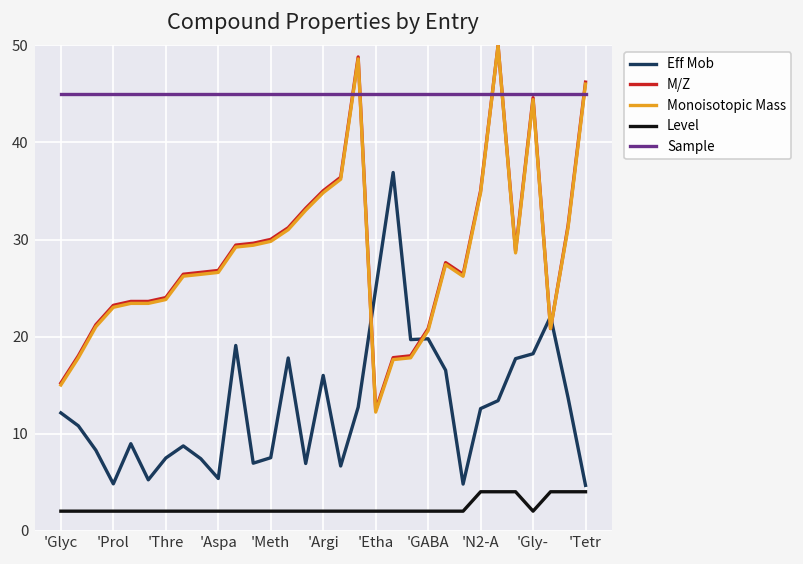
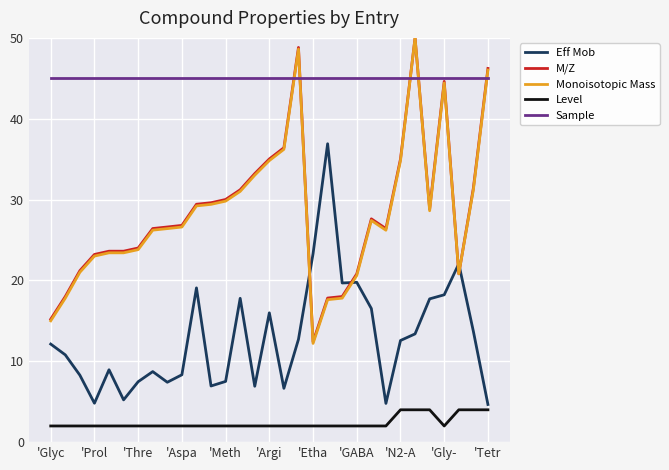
  {
    "Eff Mob": {
      "'Glyc": 12,
      "'Prol": 5,
      "'Thre": 7,
-     "'Aspa": 5,
+     "'Aspa": 8,
      "'Meth": 8,
      "'Argi": 16,
-     "'Etha": 25,
+     "'Etha": 23,
      "'GABA": 20,
      "'N2-A": 13,
      "'Gly-": 18,
      "'Tetr": 5
    },
    "Level": {
      "'Glyc": 2,
      "'Prol": 2,
      "'Thre": 2,
      "'Aspa": 2,
      "'Meth": 2,
      "'Argi": 2,
      "'Etha": 2,
      "'GABA": 2,
      "'N2-A": 4,
      "'Gly-": 2,
      "'Tetr": 4
    },
    "Sample": {
      "'Glyc": 45,
      "'Prol": 45,
      "'Thre": 45,
      "'Aspa": 45,
      "'Meth": 45,
      "'Argi": 45,
      "'Etha": 45,
      "'GABA": 45,
      "'N2-A": 45,
      "'Gly-": 45,
      "'Tetr": 45
    }
  }
